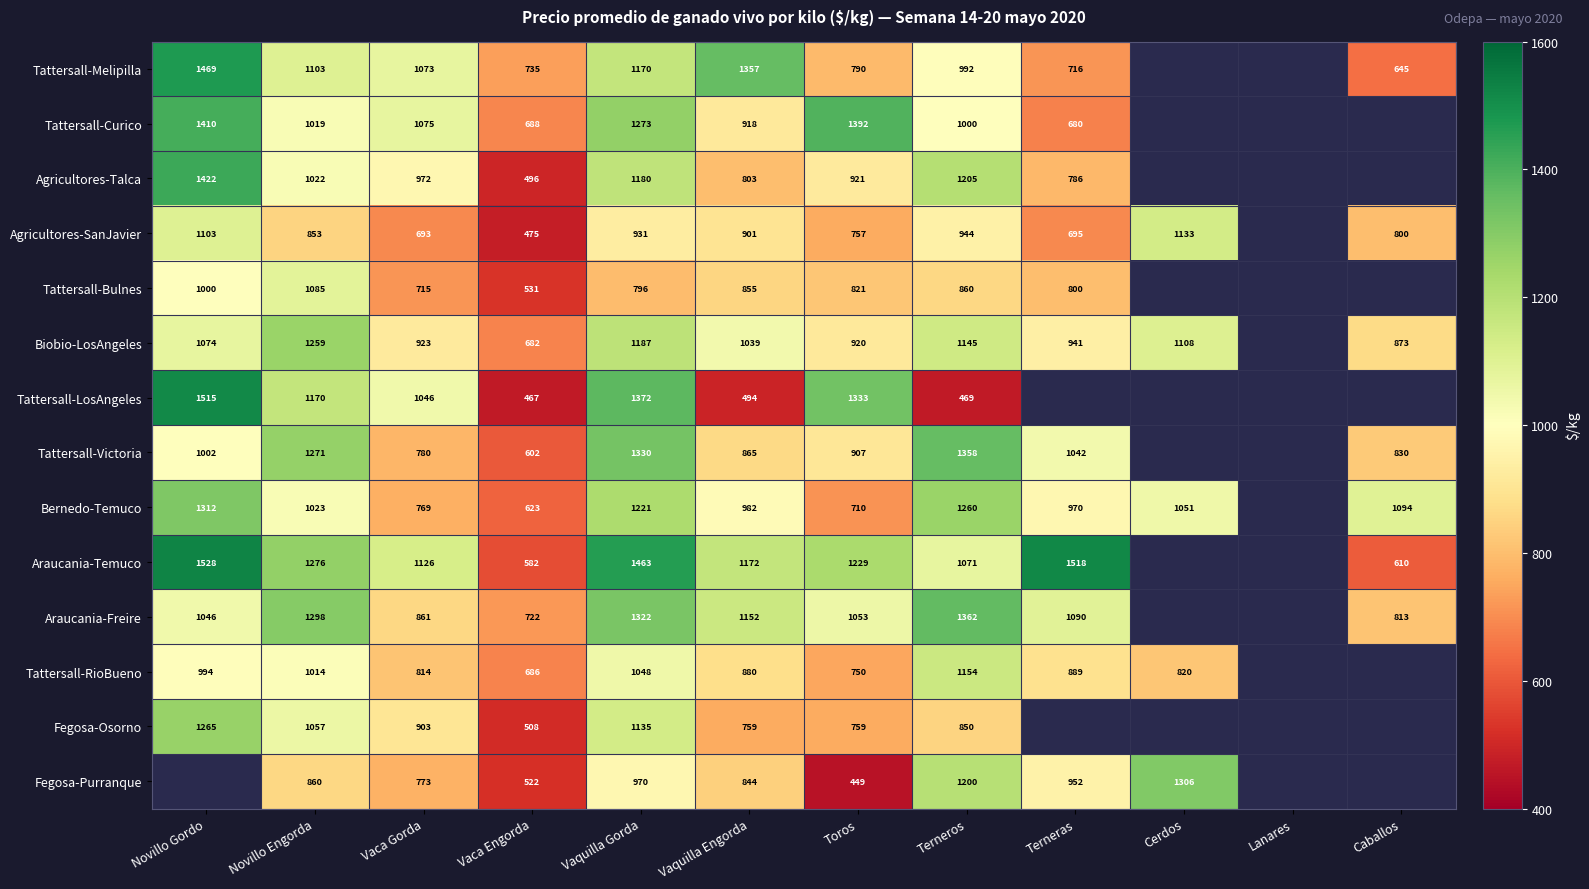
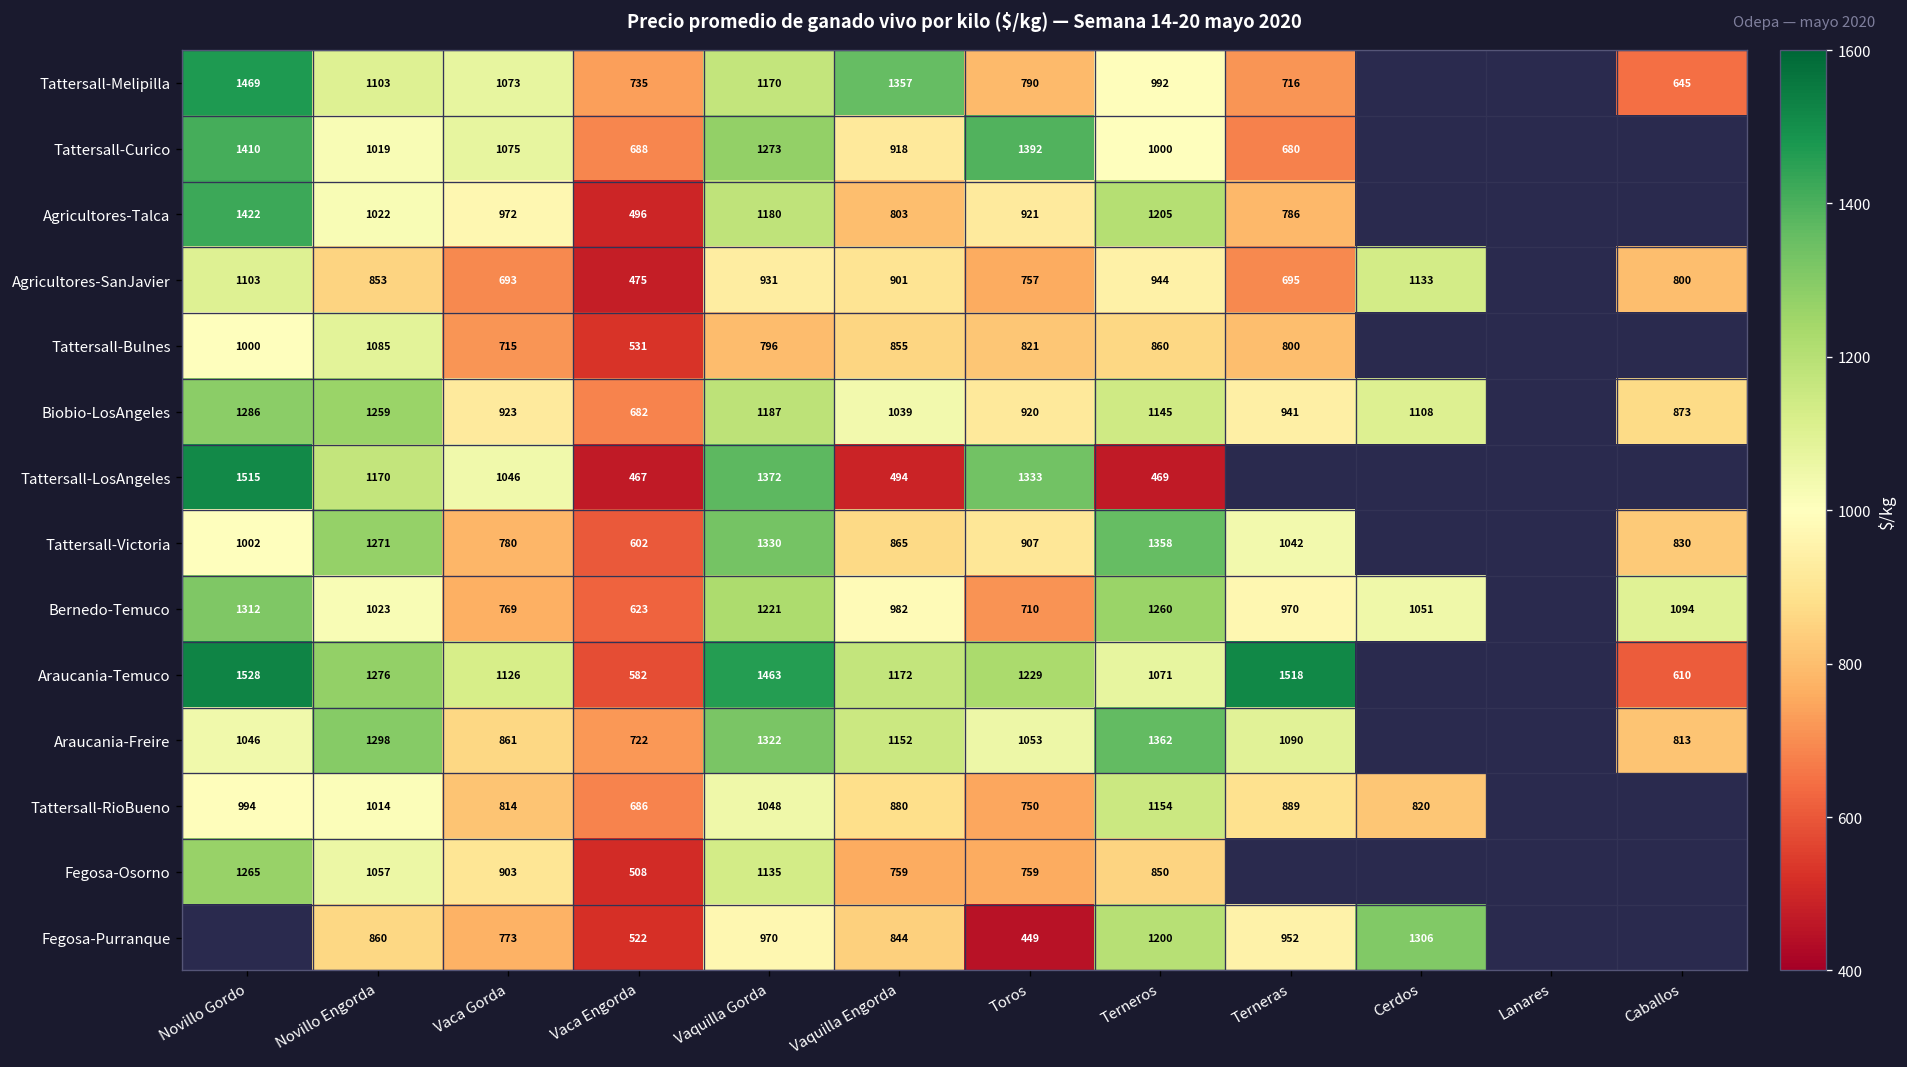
  {
    "Tattersall-Melipilla": {
      "Novillo Gordo": 1469,
      "Novillo Engorda": 1103,
      "Vaca Gorda": 1073,
      "Vaca Engorda": 735,
      "Vaquilla Gorda": 1170,
      "Vaquilla Engorda": 1357,
      "Toros": 790,
      "Terneros": 992,
      "Terneras": 716,
      "Caballos": 645
    },
    "Tattersall-Curico": {
      "Novillo Gordo": 1410,
      "Novillo Engorda": 1019,
      "Vaca Gorda": 1075,
      "Vaca Engorda": 688,
      "Vaquilla Gorda": 1273,
      "Vaquilla Engorda": 918,
      "Toros": 1392,
      "Terneros": 1000,
      "Terneras": 680
    },
    "Agricultores-Talca": {
      "Novillo Gordo": 1422,
      "Novillo Engorda": 1022,
      "Vaca Gorda": 972,
      "Vaca Engorda": 496,
      "Vaquilla Gorda": 1180,
      "Vaquilla Engorda": 803,
      "Toros": 921,
      "Terneros": 1205,
      "Terneras": 786
    },
    "Agricultores-SanJavier": {
      "Novillo Gordo": 1103,
      "Novillo Engorda": 853,
      "Vaca Gorda": 693,
      "Vaca Engorda": 475,
      "Vaquilla Gorda": 931,
      "Vaquilla Engorda": 901,
      "Toros": 757,
      "Terneros": 944,
      "Terneras": 695,
      "Cerdos": 1133,
      "Caballos": 800
    },
    "Tattersall-Bulnes": {
      "Novillo Gordo": 1000,
      "Novillo Engorda": 1085,
      "Vaca Gorda": 715,
      "Vaca Engorda": 531,
      "Vaquilla Gorda": 796,
      "Vaquilla Engorda": 855,
      "Toros": 821,
      "Terneros": 860,
      "Terneras": 800
    },
    "Biobio-LosAngeles": {
-     "Novillo Gordo": 1074,
+     "Novillo Gordo": 1286,
      "Novillo Engorda": 1259,
      "Vaca Gorda": 923,
      "Vaca Engorda": 682,
      "Vaquilla Gorda": 1187,
      "Vaquilla Engorda": 1039,
      "Toros": 920,
      "Terneros": 1145,
      "Terneras": 941,
      "Cerdos": 1108,
      "Caballos": 873
    },
    "Tattersall-LosAngeles": {
      "Novillo Gordo": 1515,
      "Novillo Engorda": 1170,
      "Vaca Gorda": 1046,
      "Vaca Engorda": 467,
      "Vaquilla Gorda": 1372,
      "Vaquilla Engorda": 494,
      "Toros": 1333,
      "Terneros": 469
    },
    "Tattersall-Victoria": {
      "Novillo Gordo": 1002,
      "Novillo Engorda": 1271,
      "Vaca Gorda": 780,
      "Vaca Engorda": 602,
      "Vaquilla Gorda": 1330,
      "Vaquilla Engorda": 865,
      "Toros": 907,
      "Terneros": 1358,
      "Terneras": 1042,
      "Caballos": 830
    },
    "Bernedo-Temuco": {
      "Novillo Gordo": 1312,
      "Novillo Engorda": 1023,
      "Vaca Gorda": 769,
      "Vaca Engorda": 623,
      "Vaquilla Gorda": 1221,
      "Vaquilla Engorda": 982,
      "Toros": 710,
      "Terneros": 1260,
      "Terneras": 970,
      "Cerdos": 1051,
      "Caballos": 1094
    },
    "Araucania-Temuco": {
      "Novillo Gordo": 1528,
      "Novillo Engorda": 1276,
      "Vaca Gorda": 1126,
      "Vaca Engorda": 582,
      "Vaquilla Gorda": 1463,
      "Vaquilla Engorda": 1172,
      "Toros": 1229,
      "Terneros": 1071,
      "Terneras": 1518,
      "Caballos": 610
    },
    "Araucania-Freire": {
      "Novillo Gordo": 1046,
      "Novillo Engorda": 1298,
      "Vaca Gorda": 861,
      "Vaca Engorda": 722,
      "Vaquilla Gorda": 1322,
      "Vaquilla Engorda": 1152,
      "Toros": 1053,
      "Terneros": 1362,
      "Terneras": 1090,
      "Caballos": 813
    },
    "Tattersall-RioBueno": {
      "Novillo Gordo": 994,
      "Novillo Engorda": 1014,
      "Vaca Gorda": 814,
      "Vaca Engorda": 686,
      "Vaquilla Gorda": 1048,
      "Vaquilla Engorda": 880,
      "Toros": 750,
      "Terneros": 1154,
      "Terneras": 889,
      "Cerdos": 820
    },
    "Fegosa-Osorno": {
      "Novillo Gordo": 1265,
      "Novillo Engorda": 1057,
      "Vaca Gorda": 903,
      "Vaca Engorda": 508,
      "Vaquilla Gorda": 1135,
      "Vaquilla Engorda": 759,
      "Toros": 759,
      "Terneros": 850
    },
    "Fegosa-Purranque": {
      "Novillo Engorda": 860,
      "Vaca Gorda": 773,
      "Vaca Engorda": 522,
      "Vaquilla Gorda": 970,
      "Vaquilla Engorda": 844,
      "Toros": 449,
      "Terneros": 1200,
      "Terneras": 952,
      "Cerdos": 1306
    }
  }
